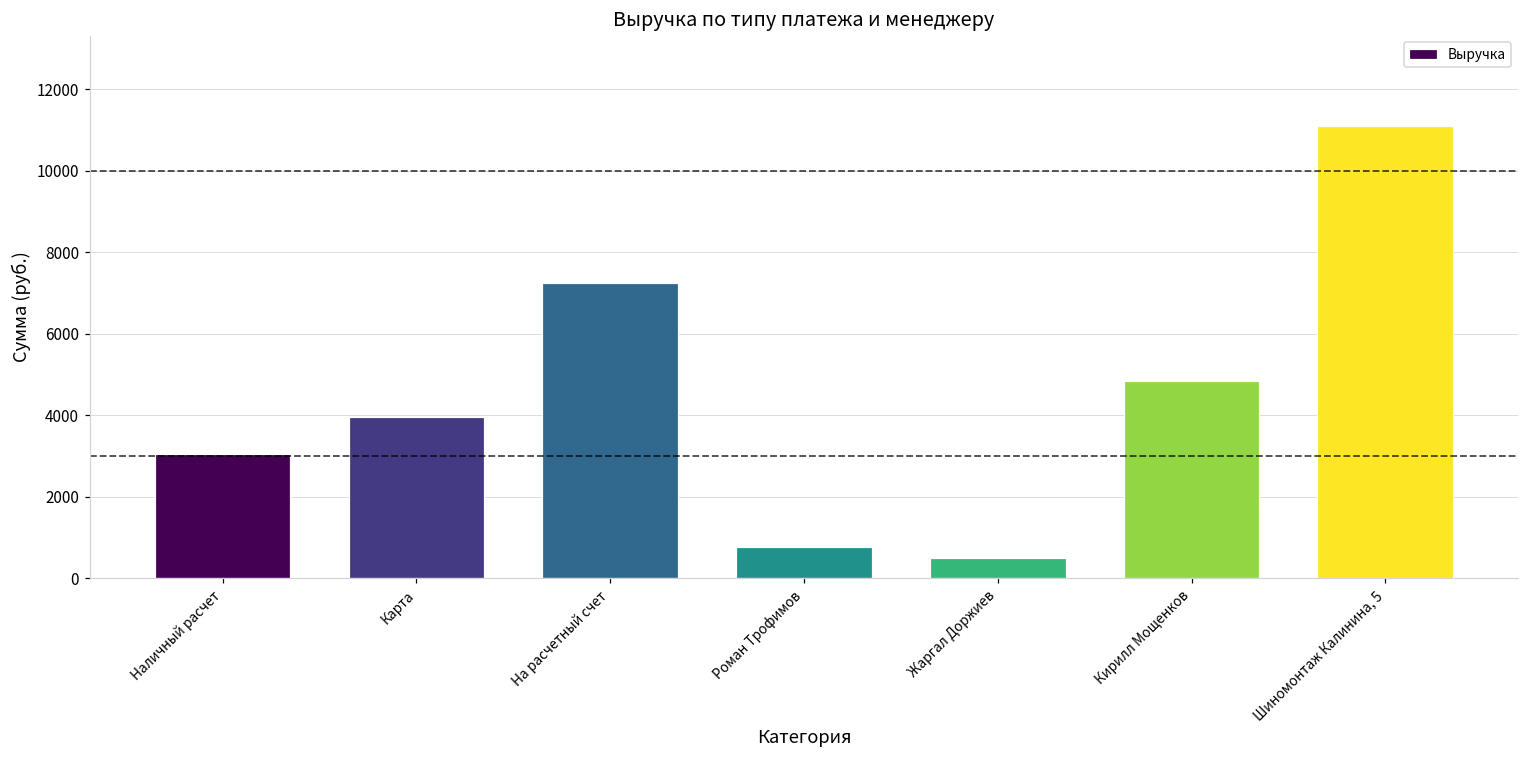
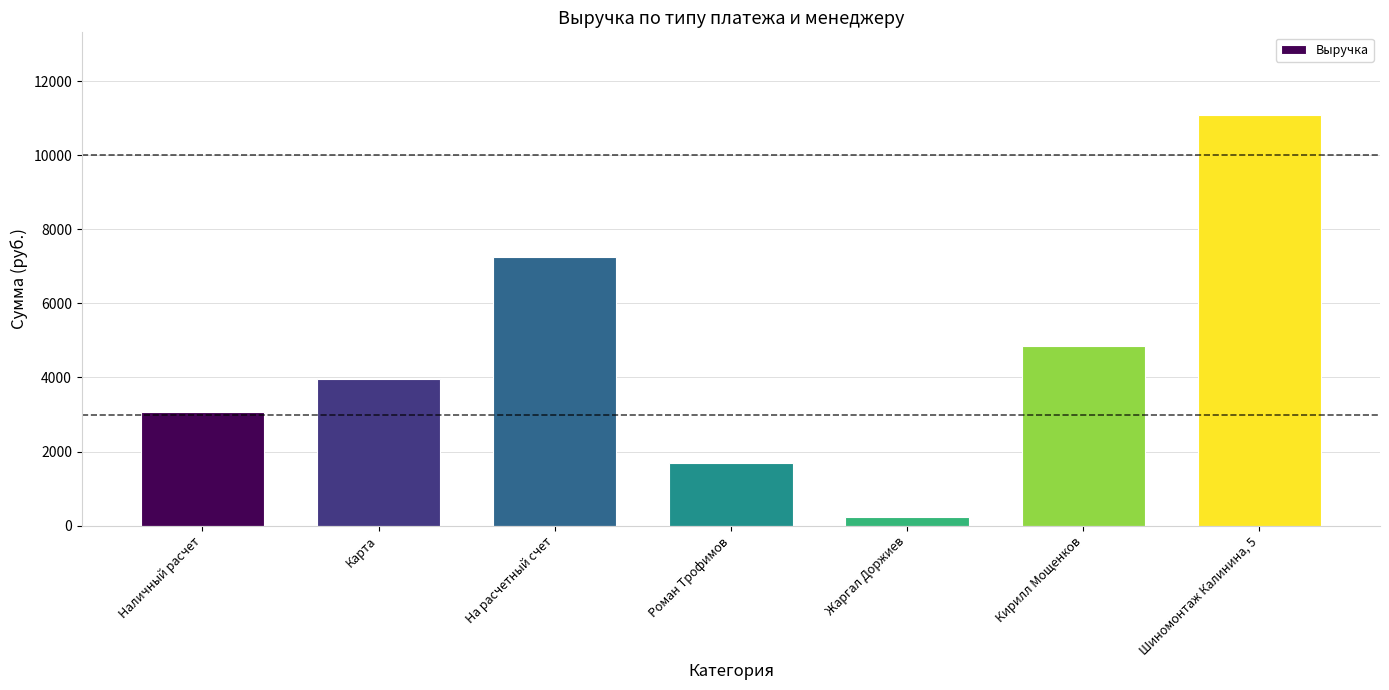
  {
    "Наличный расчет": 3100,
    "Карта": 4000,
    "На расчетный счет": 7200,
-   "Роман Трофимов": 800,
-   "Жаргал Доржиев": 500,
+   "Роман Трофимов": 1700,
+   "Жаргал Доржиев": 200,
    "Кирилл Мощенков": 4800,
    "Шиномонтаж Калинина, 5": 11100
  }
